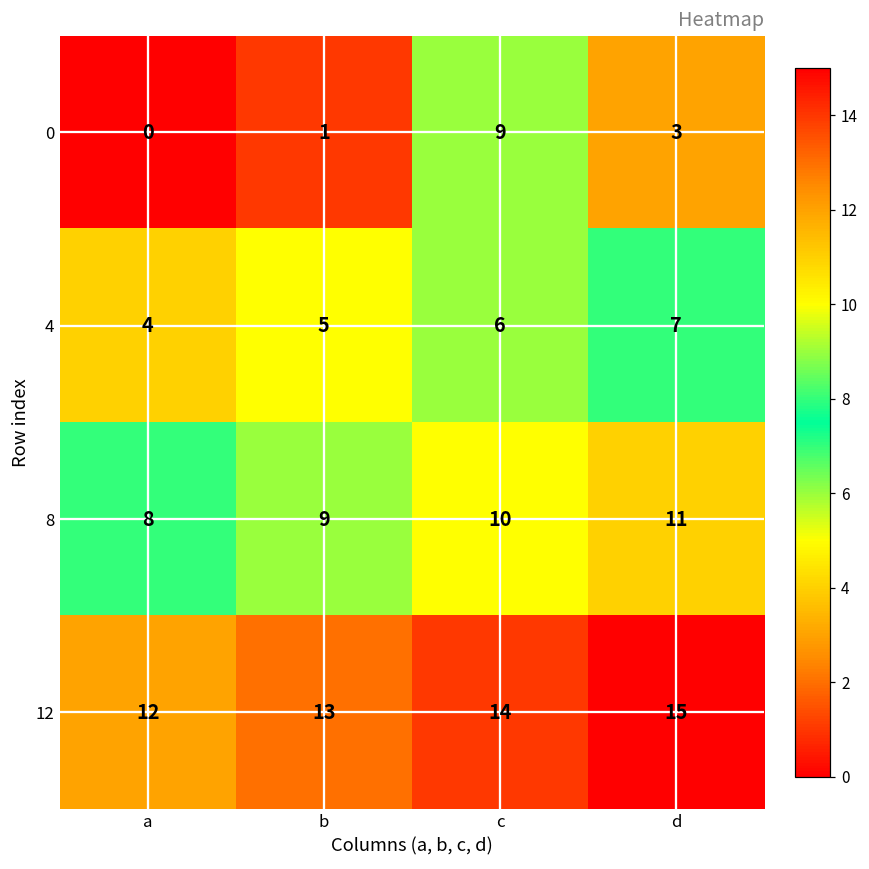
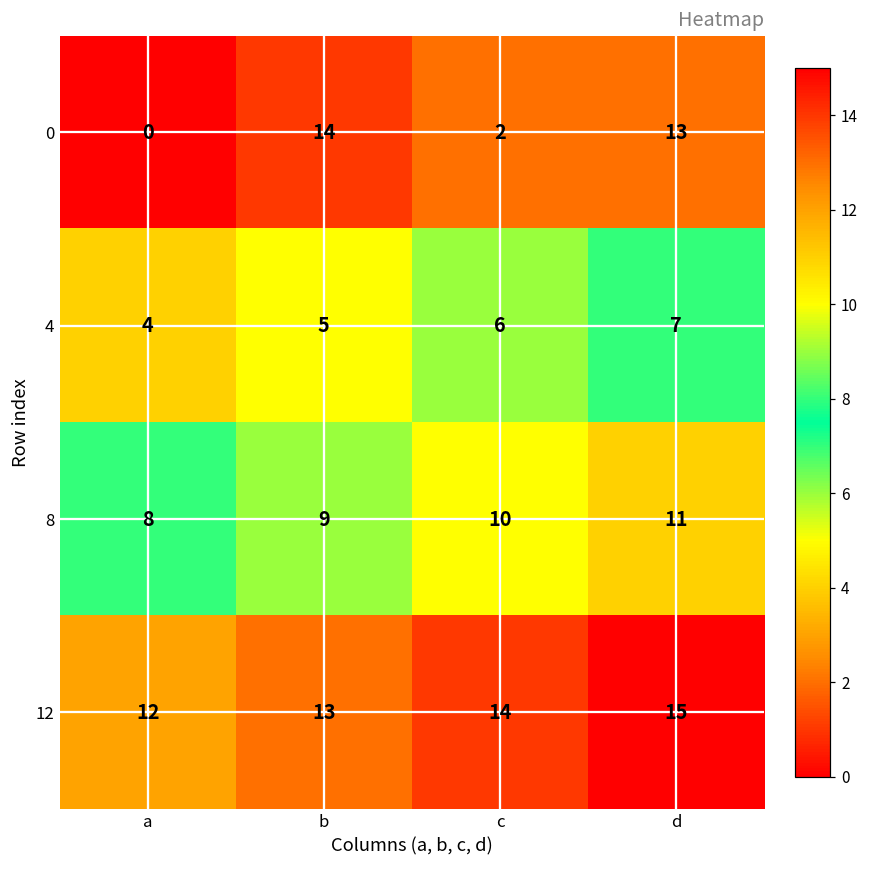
  {
    "0": {
      "a": 0,
-     "b": 1,
-     "c": 9,
-     "d": 3
+     "b": 14,
+     "c": 2,
+     "d": 13
    },
    "4": {
      "a": 4,
      "b": 5,
      "c": 6,
      "d": 7
    },
    "8": {
      "a": 8,
      "b": 9,
      "c": 10,
      "d": 11
    },
    "12": {
      "a": 12,
      "b": 13,
      "c": 14,
      "d": 15
    }
  }
